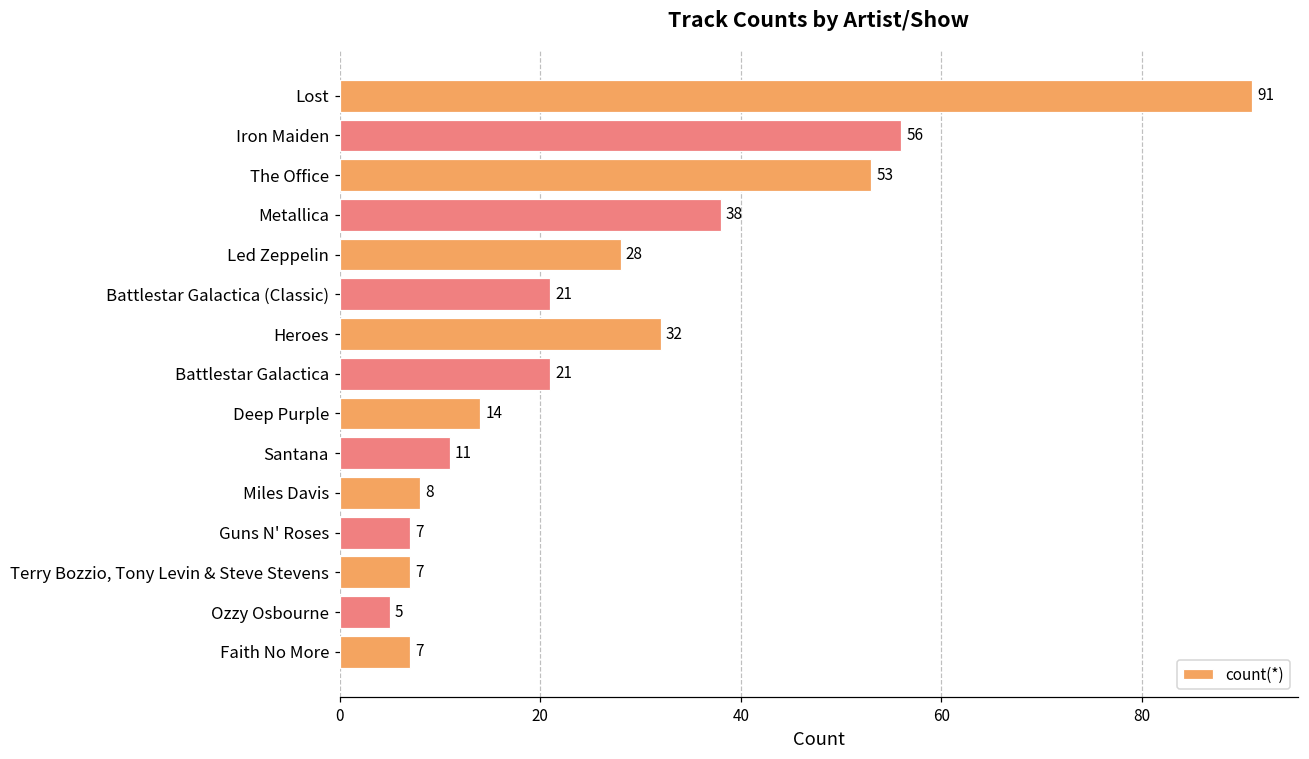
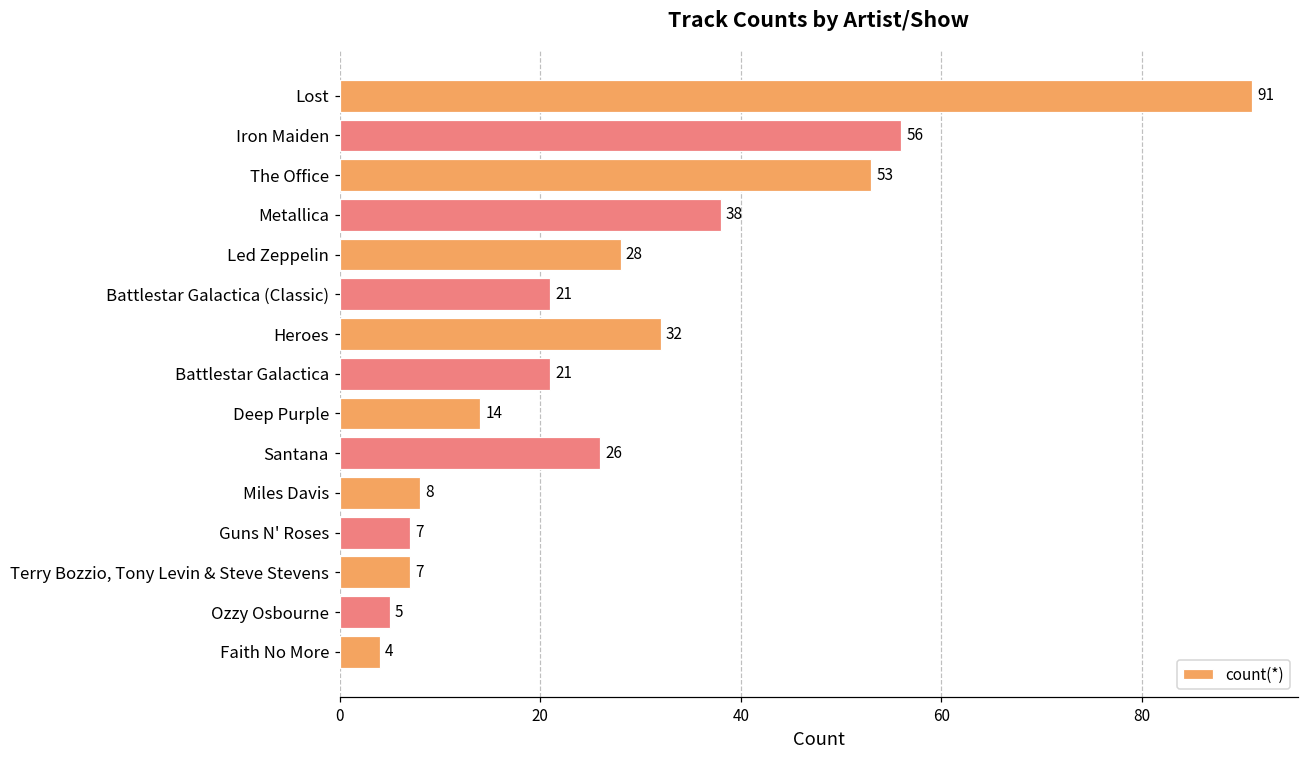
  {
    "Lost": 91,
    "Iron Maiden": 56,
    "The Office": 53,
    "Metallica": 38,
    "Led Zeppelin": 28,
    "Battlestar Galactica (Classic)": 21,
    "Heroes": 32,
    "Battlestar Galactica": 21,
    "Deep Purple": 14,
-   "Santana": 11,
+   "Santana": 26,
    "Miles Davis": 8,
    "Guns N' Roses": 7,
    "Terry Bozzio, Tony Levin & Steve Stevens": 7,
    "Ozzy Osbourne": 5,
-   "Faith No More": 7
+   "Faith No More": 4
  }
